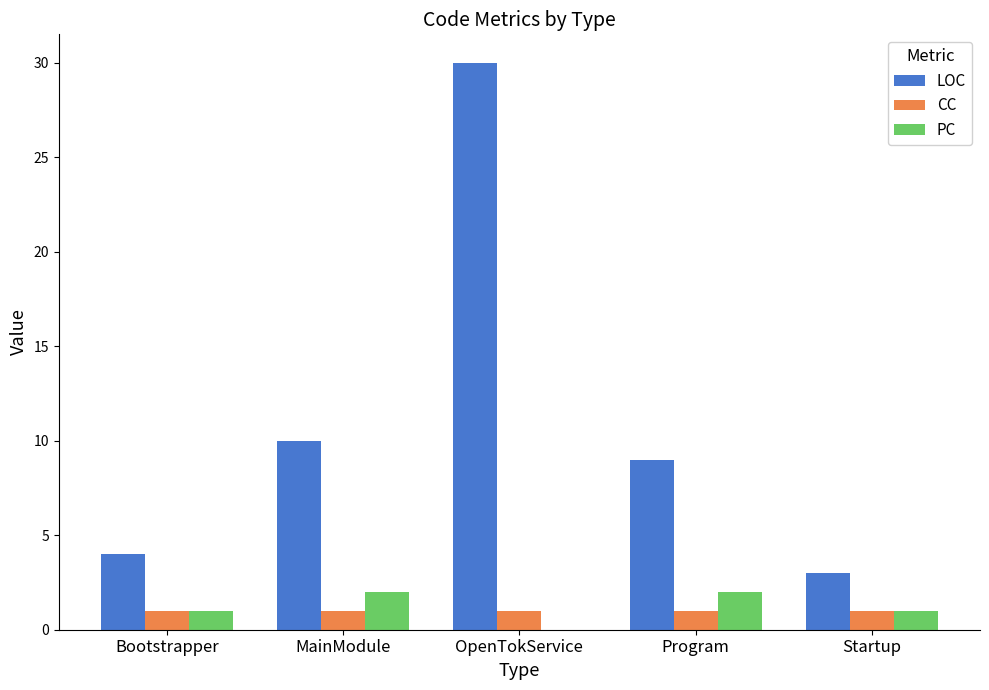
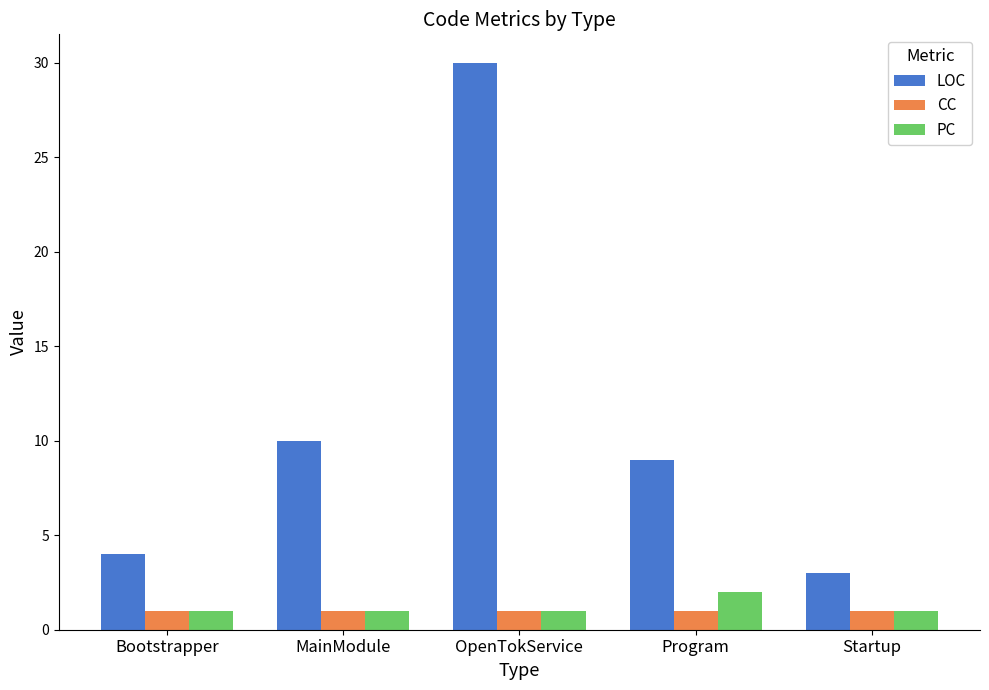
  {
    "LOC": {
      "Bootstrapper": 4,
      "MainModule": 10,
      "OpenTokService": 30,
      "Program": 9,
      "Startup": 3
    },
    "CC": {
      "Bootstrapper": 1,
      "MainModule": 1,
      "OpenTokService": 1,
      "Program": 1,
      "Startup": 1
    },
    "PC": {
      "Bootstrapper": 1,
-     "MainModule": 2,
-     "OpenTokService": 0,
+     "MainModule": 1,
+     "OpenTokService": 1,
      "Program": 2,
      "Startup": 1
    }
  }
